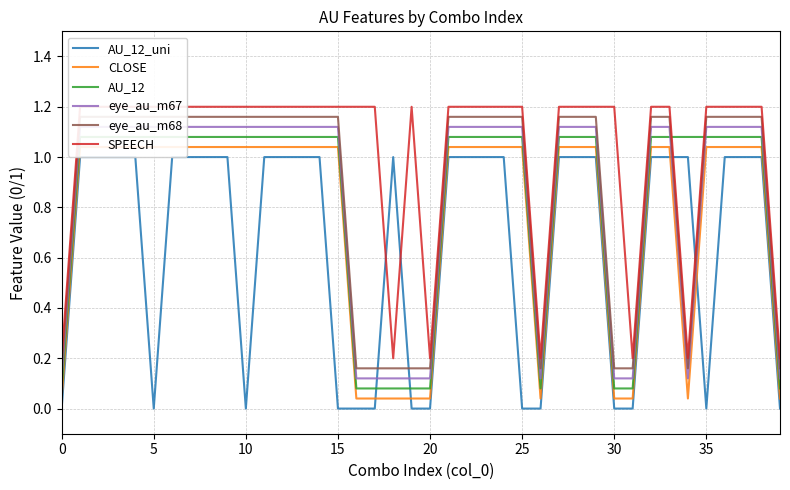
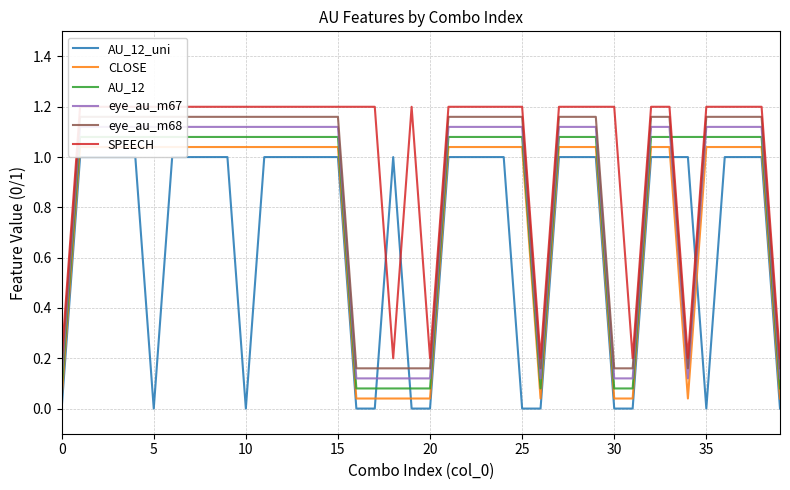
  {
    "AU_12_uni": {
      "0": 0,
      "5": 0,
      "10": 0,
-     "15": 0,
+     "15": 1,
      "20": 0,
      "25": 0,
      "30": 0,
      "35": 0
    },
    "CLOSE": {
      "0": 0.04,
      "10": 1.04,
      "15": 1.04,
      "20": 0.04,
      "25": 1.04,
      "30": 0.04,
      "35": 1.04
    },
    "AU_12": {
      "0": 0.08,
      "10": 1.08,
      "15": 1.08,
      "20": 0.08,
      "25": 1.08,
      "30": 0.08,
      "35": 1.08
    },
    "eye_au_m67": {
      "0": 0.12,
      "10": 1.12,
      "15": 1.12,
      "20": 0.12,
      "25": 1.12,
      "30": 0.12,
      "35": 1.12
    },
    "eye_au_m68": {
      "0": 0.16,
      "10": 1.16,
      "15": 1.16,
      "20": 0.16,
      "25": 1.16,
      "30": 0.16,
      "35": 1.16
    },
    "SPEECH": {
      "0": 0.20,
      "10": 1.20,
      "15": 1.20,
      "20": 0.20,
      "25": 1.20,
      "30": 1.20,
      "35": 1.20
    }
  }
